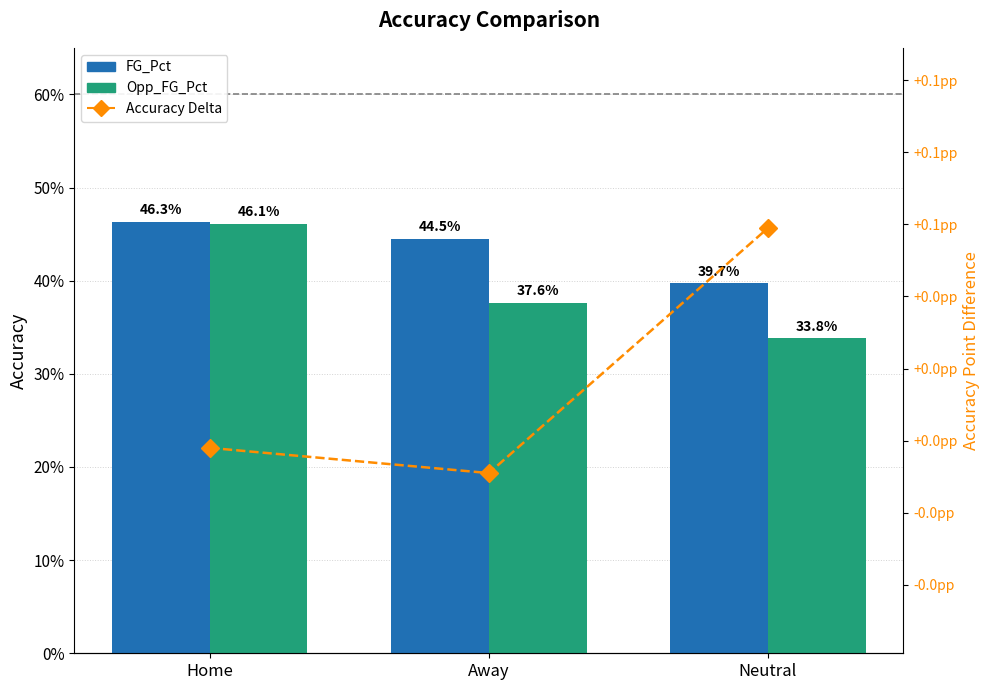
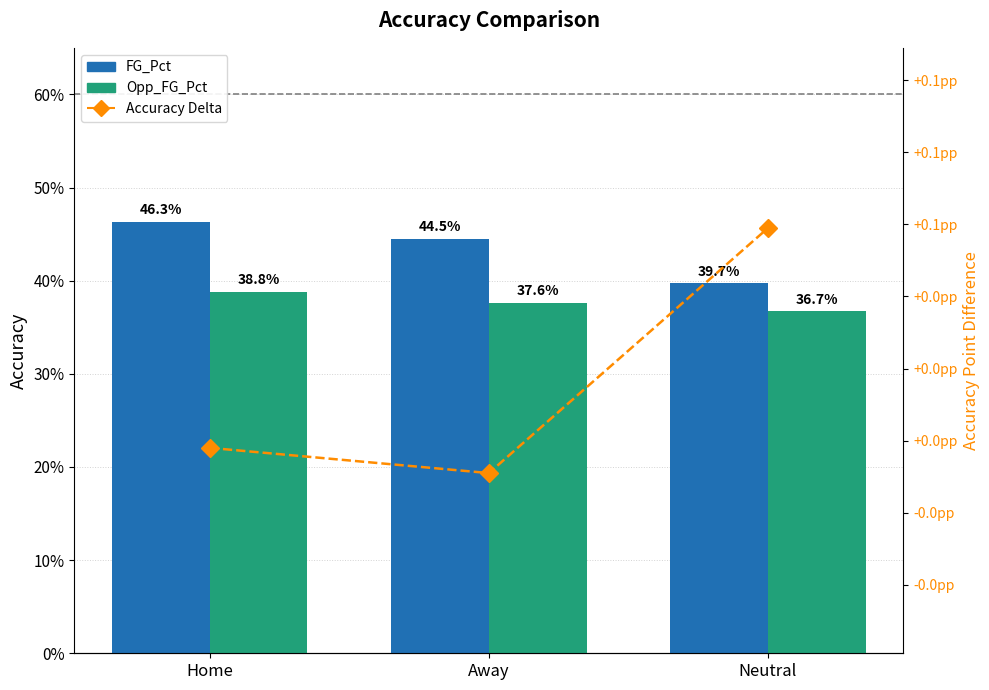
  {
    "FG_Pct": {
      "Home": "46.3%",
      "Away": "44.5%",
      "Neutral": "39.7%"
    },
    "Opp_FG_Pct": {
-     "Home": "46.1%",
+     "Home": "38.8%",
      "Away": "37.6%",
-     "Neutral": "33.8%"
+     "Neutral": "36.7%"
    }
  }
